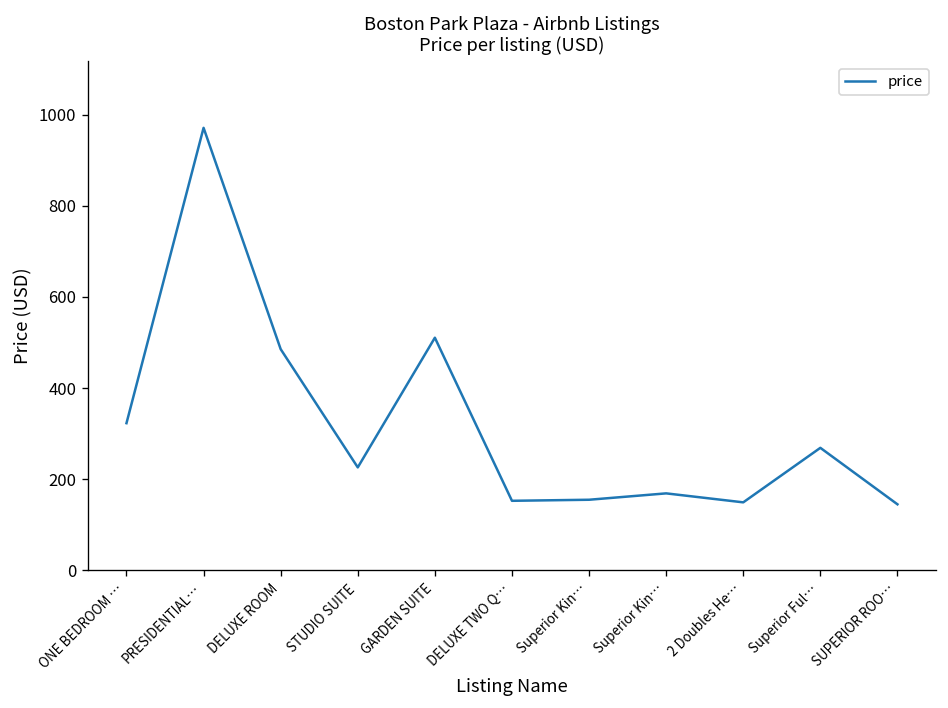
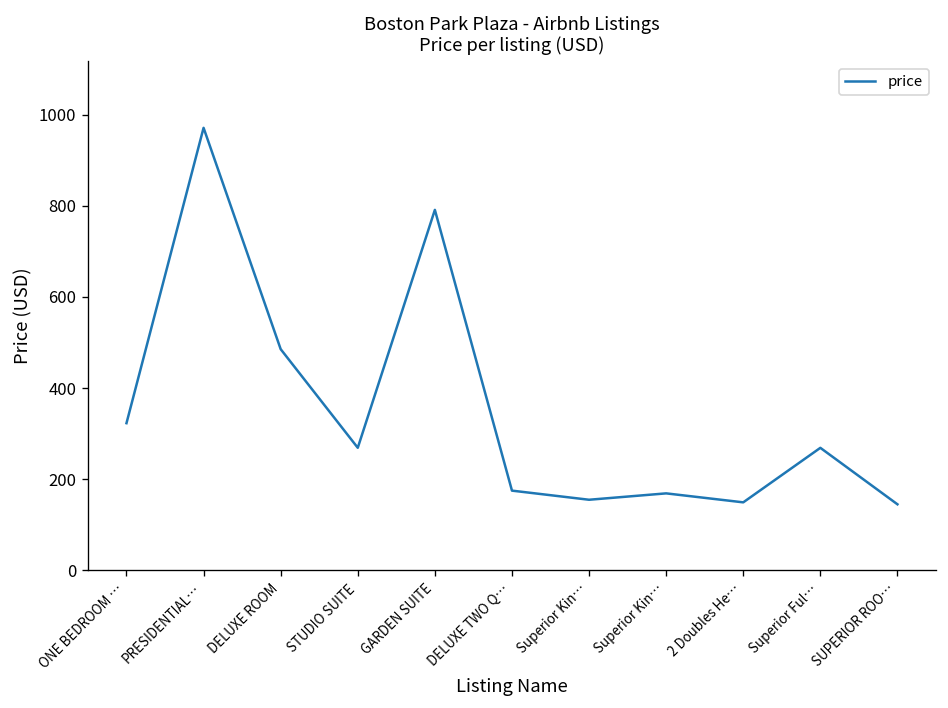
  {
    "ONE BEDROOM …": 320,
    "PRESIDENTIAL…": 970,
    "DELUXE ROOM": 490,
-   "STUDIO SUITE": 230,
-   "GARDEN SUITE": 510,
-   "DELUXE TWO Q…": 150,
+   "STUDIO SUITE": 270,
+   "GARDEN SUITE": 790,
+   "DELUXE TWO Q…": 180,
    "2 Doubles He…": 150,
    "Superior Ful…": 270,
    "SUPERIOR ROO…": 150
  }
